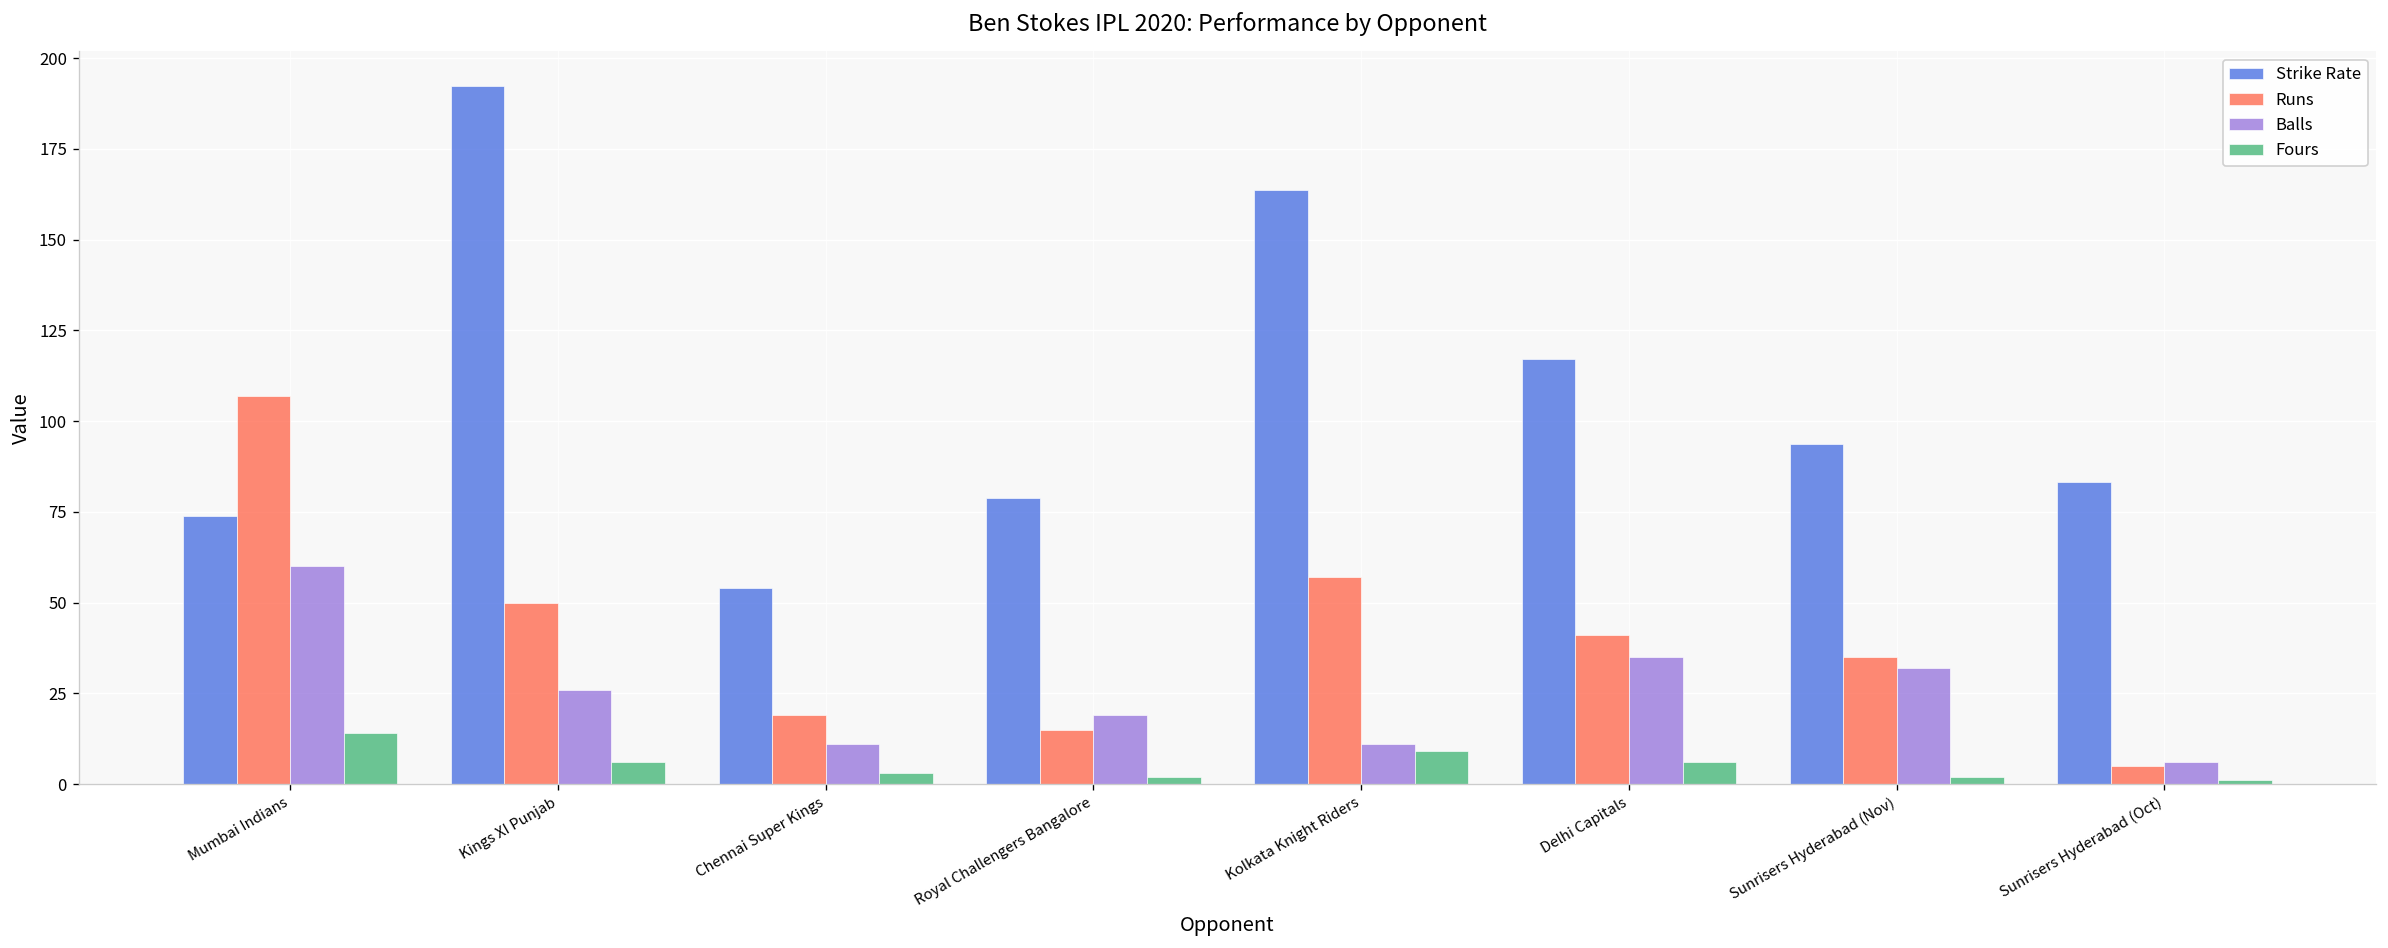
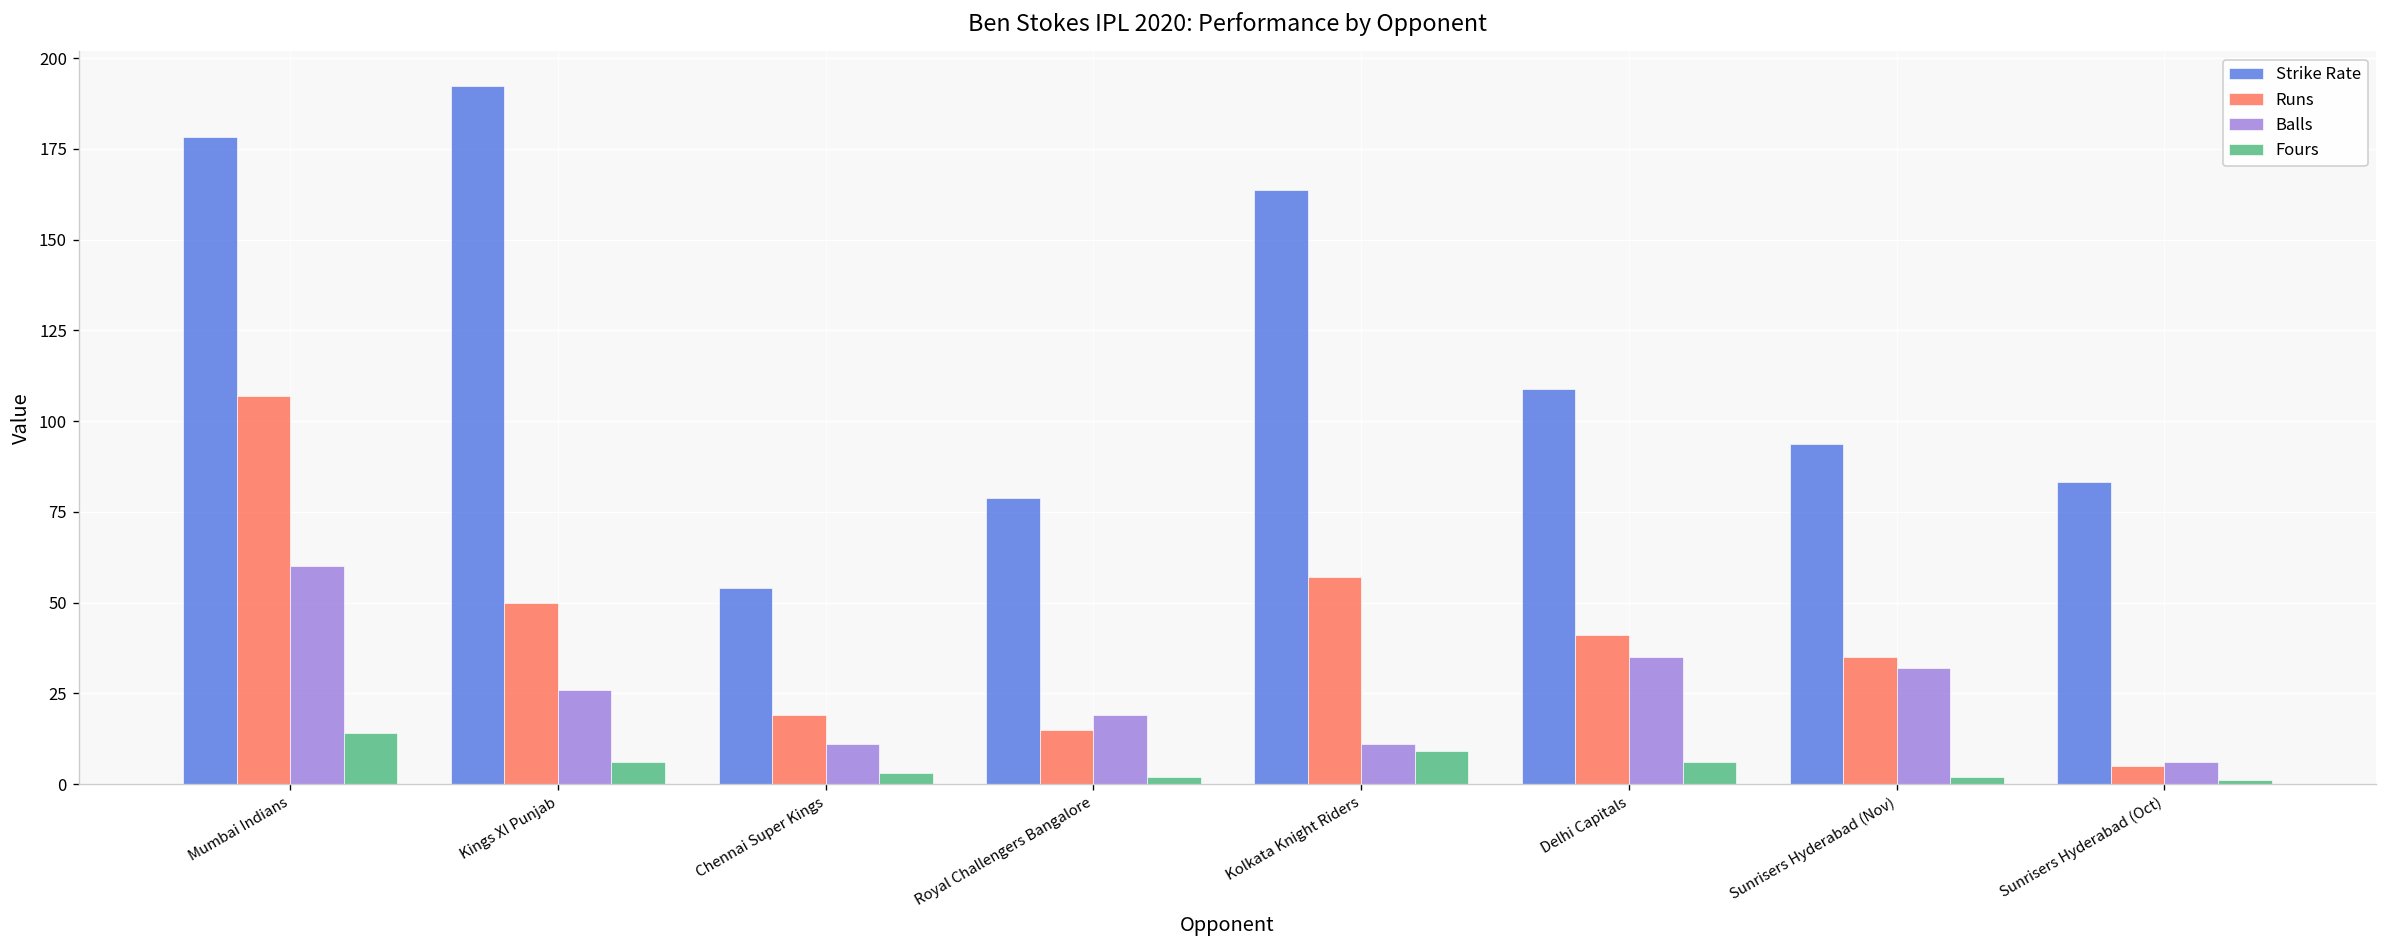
  {
    "Strike Rate": {
-     "Mumbai Indians": 74,
+     "Mumbai Indians": 178,
      "Kings XI Punjab": 192,
      "Chennai Super Kings": 54,
      "Royal Challengers Bangalore": 79,
      "Kolkata Knight Riders": 164,
-     "Delhi Capitals": 117,
+     "Delhi Capitals": 109,
      "Sunrisers Hyderabad (Nov)": 94,
      "Sunrisers Hyderabad (Oct)": 83
    },
    "Runs": {
      "Mumbai Indians": 107,
      "Kings XI Punjab": 50,
      "Chennai Super Kings": 19,
      "Royal Challengers Bangalore": 15,
      "Kolkata Knight Riders": 57,
      "Delhi Capitals": 41,
      "Sunrisers Hyderabad (Nov)": 35,
      "Sunrisers Hyderabad (Oct)": 5
    },
    "Balls": {
      "Mumbai Indians": 60,
      "Kings XI Punjab": 26,
      "Chennai Super Kings": 11,
      "Royal Challengers Bangalore": 19,
      "Kolkata Knight Riders": 11,
      "Delhi Capitals": 35,
      "Sunrisers Hyderabad (Nov)": 32,
      "Sunrisers Hyderabad (Oct)": 6
    },
    "Fours": {
      "Mumbai Indians": 14,
      "Kings XI Punjab": 6,
      "Chennai Super Kings": 3,
      "Royal Challengers Bangalore": 2,
      "Kolkata Knight Riders": 9,
      "Delhi Capitals": 6,
      "Sunrisers Hyderabad (Nov)": 2,
      "Sunrisers Hyderabad (Oct)": 1
    }
  }
